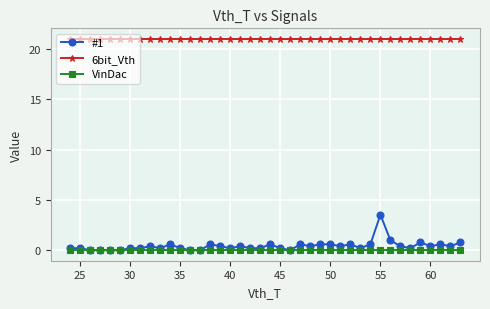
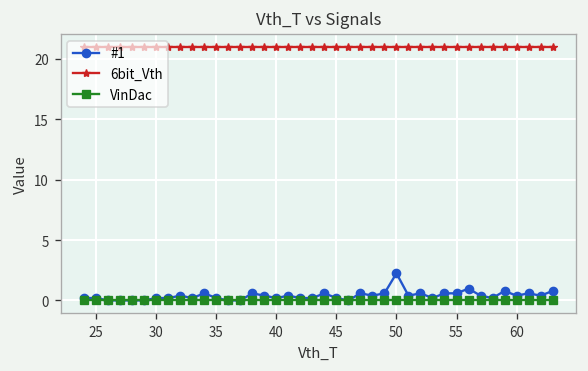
  {
    "#1": {
-     "50": 0.6,
-     "55": 3.5,
+     "50": 2.2,
+     "55": 0.6,
      "60": 0.4
    },
    "6bit_Vth": {
      "35": 21.0,
      "40": 21.0,
      "45": 21.0,
      "50": 21.0,
      "55": 21.0,
      "60": 21.0
    },
    "VinDac": {
      "50": 0.0,
      "55": 0.0,
      "60": 0.0
    }
  }
